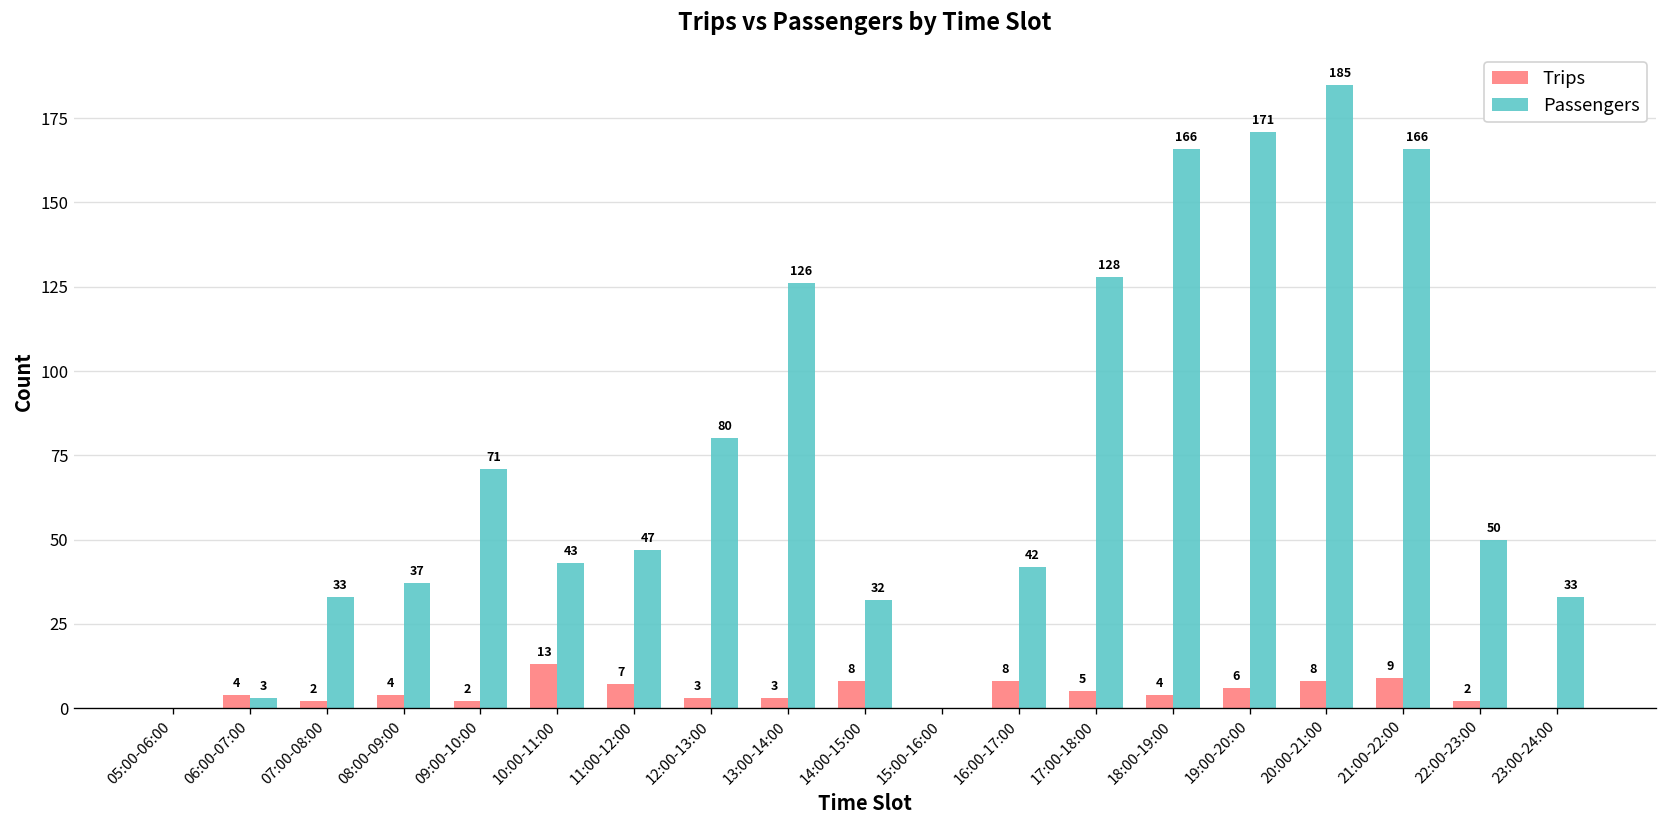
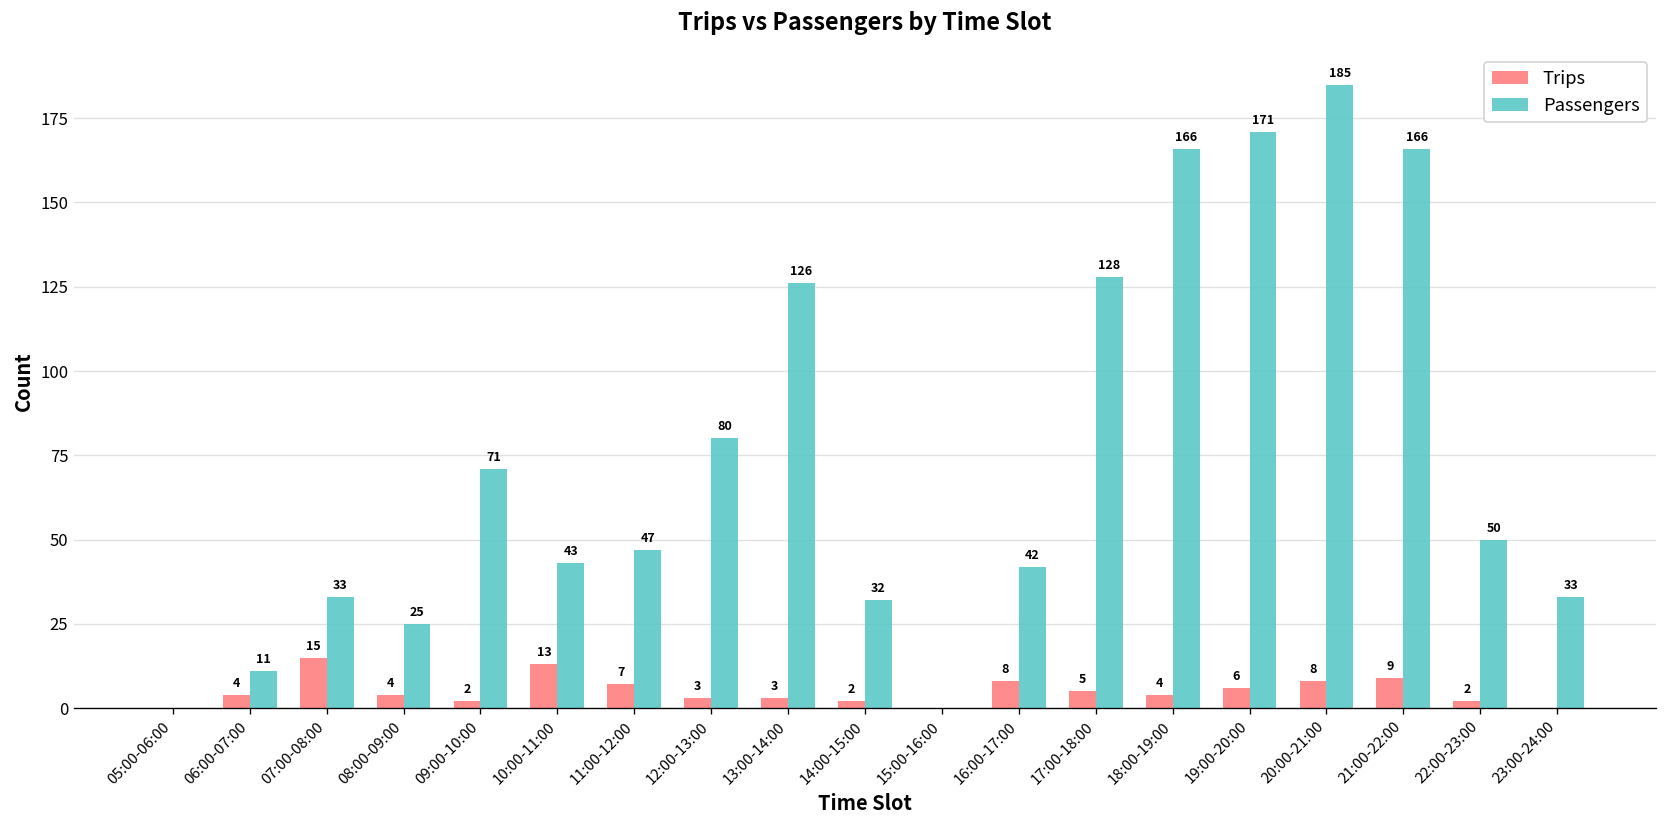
  {
    "Trips": {
      "06:00-07:00": 4,
-     "07:00-08:00": 2,
+     "07:00-08:00": 15,
      "08:00-09:00": 4,
      "09:00-10:00": 2,
      "10:00-11:00": 13,
      "11:00-12:00": 7,
      "12:00-13:00": 3,
      "13:00-14:00": 3,
-     "14:00-15:00": 8,
+     "14:00-15:00": 2,
      "16:00-17:00": 8,
      "17:00-18:00": 5,
      "18:00-19:00": 4,
      "19:00-20:00": 6,
      "20:00-21:00": 8,
      "21:00-22:00": 9,
      "22:00-23:00": 2
    },
    "Passengers": {
-     "06:00-07:00": 3,
+     "06:00-07:00": 11,
      "07:00-08:00": 33,
-     "08:00-09:00": 37,
+     "08:00-09:00": 25,
      "09:00-10:00": 71,
      "10:00-11:00": 43,
      "11:00-12:00": 47,
      "12:00-13:00": 80,
      "13:00-14:00": 126,
      "14:00-15:00": 32,
      "16:00-17:00": 42,
      "17:00-18:00": 128,
      "18:00-19:00": 166,
      "19:00-20:00": 171,
      "20:00-21:00": 185,
      "21:00-22:00": 166,
      "22:00-23:00": 50,
      "23:00-24:00": 33
    }
  }
